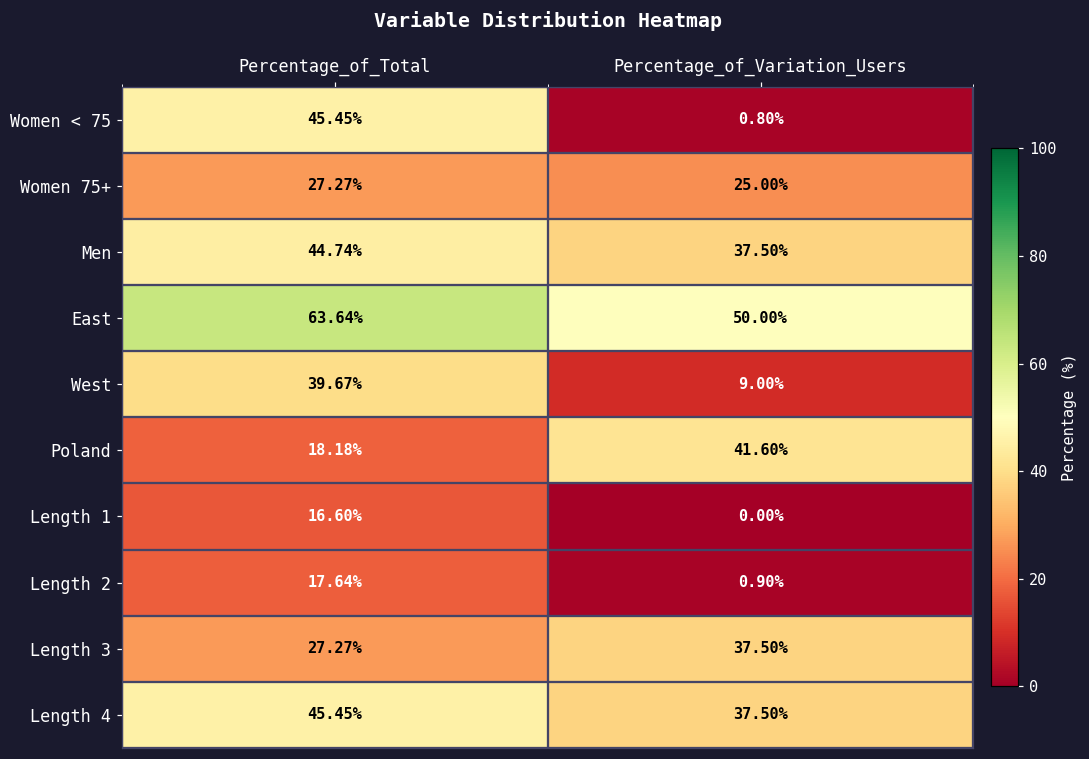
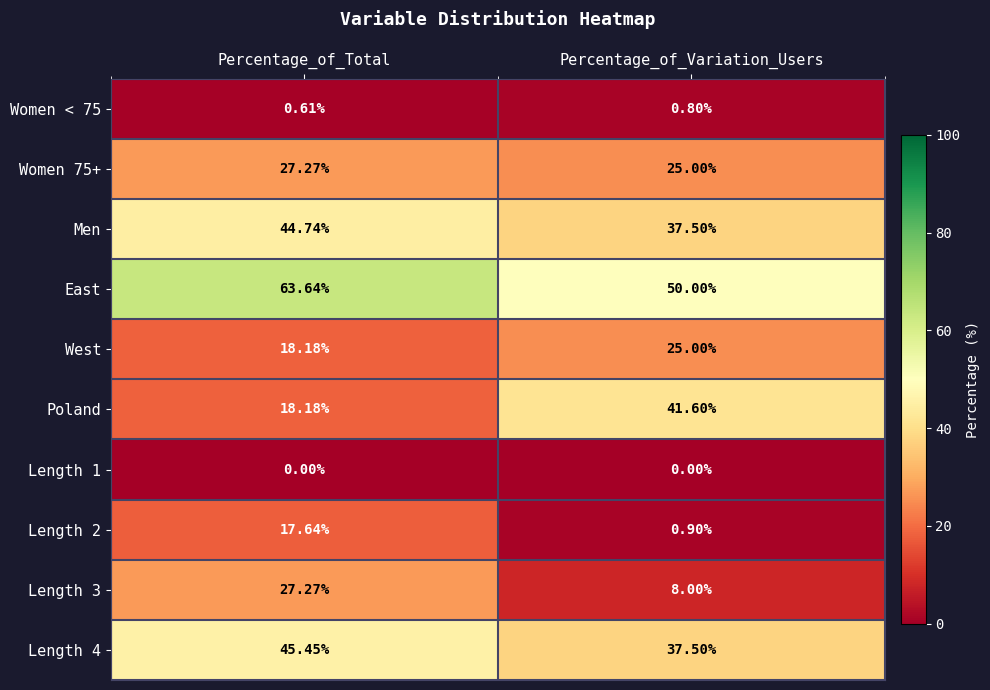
  {
    "Women < 75": {
-     "Percentage_of_Total": "45.45%",
+     "Percentage_of_Total": "0.61%",
      "Percentage_of_Variation_Users": "0.80%"
    },
    "Women 75+": {
      "Percentage_of_Total": "27.27%",
      "Percentage_of_Variation_Users": "25.00%"
    },
    "Men": {
      "Percentage_of_Total": "44.74%",
      "Percentage_of_Variation_Users": "37.50%"
    },
    "East": {
      "Percentage_of_Total": "63.64%",
      "Percentage_of_Variation_Users": "50.00%"
    },
    "West": {
-     "Percentage_of_Total": "39.67%",
-     "Percentage_of_Variation_Users": "9.00%"
+     "Percentage_of_Total": "18.18%",
+     "Percentage_of_Variation_Users": "25.00%"
    },
    "Poland": {
      "Percentage_of_Total": "18.18%",
      "Percentage_of_Variation_Users": "41.60%"
    },
    "Length 1": {
-     "Percentage_of_Total": "16.60%",
+     "Percentage_of_Total": "0.00%",
      "Percentage_of_Variation_Users": "0.00%"
    },
    "Length 2": {
      "Percentage_of_Total": "17.64%",
      "Percentage_of_Variation_Users": "0.90%"
    },
    "Length 3": {
      "Percentage_of_Total": "27.27%",
-     "Percentage_of_Variation_Users": "37.50%"
+     "Percentage_of_Variation_Users": "8.00%"
    },
    "Length 4": {
      "Percentage_of_Total": "45.45%",
      "Percentage_of_Variation_Users": "37.50%"
    }
  }
